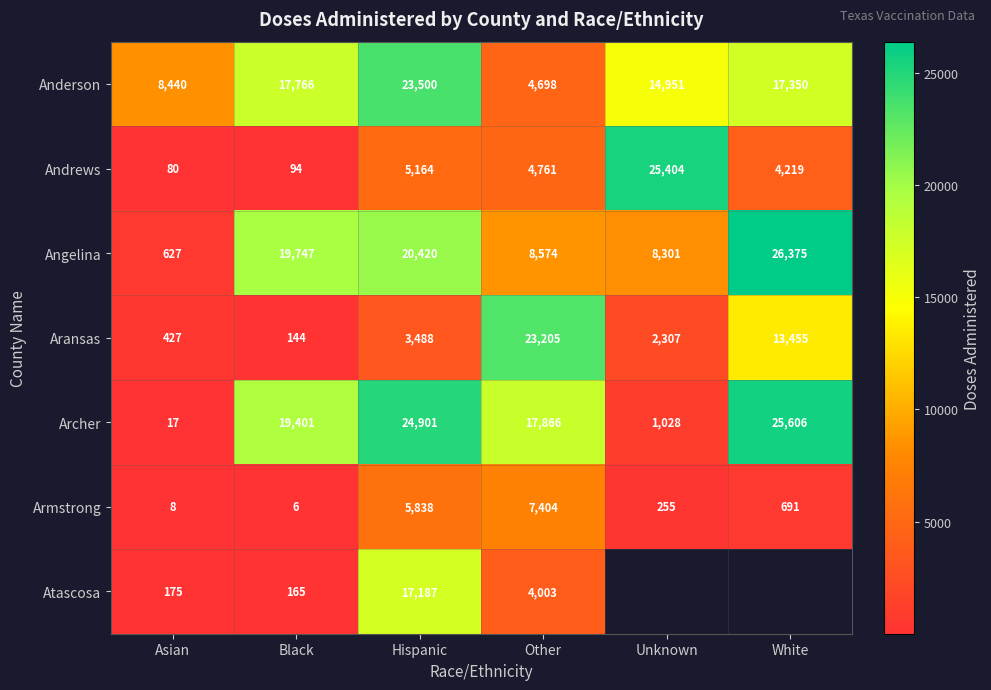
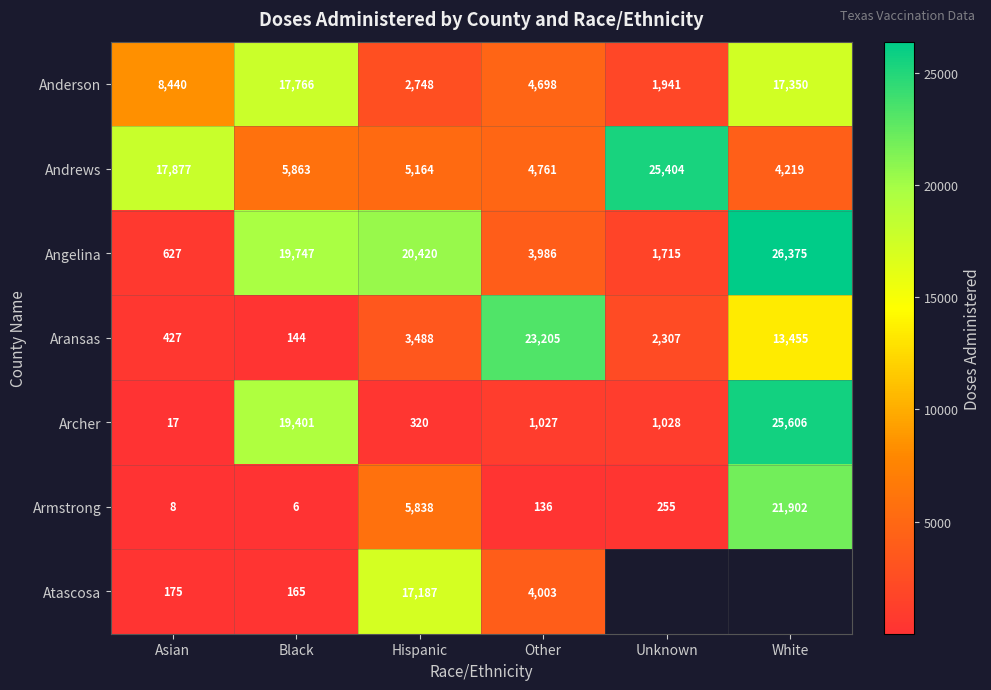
  {
    "Anderson": {
      "Asian": "8,440",
      "Black": "17,766",
-     "Hispanic": "23,500",
+     "Hispanic": "2,748",
      "Other": "4,698",
-     "Unknown": "14,951",
+     "Unknown": "1,941",
      "White": "17,350"
    },
    "Andrews": {
-     "Asian": "80",
-     "Black": "94",
+     "Asian": "17,877",
+     "Black": "5,863",
      "Hispanic": "5,164",
      "Other": "4,761",
      "Unknown": "25,404",
      "White": "4,219"
    },
    "Angelina": {
      "Asian": "627",
      "Black": "19,747",
      "Hispanic": "20,420",
-     "Other": "8,574",
-     "Unknown": "8,301",
+     "Other": "3,986",
+     "Unknown": "1,715",
      "White": "26,375"
    },
    "Aransas": {
      "Asian": "427",
      "Black": "144",
      "Hispanic": "3,488",
      "Other": "23,205",
      "Unknown": "2,307",
      "White": "13,455"
    },
    "Archer": {
      "Asian": "17",
      "Black": "19,401",
-     "Hispanic": "24,901",
-     "Other": "17,866",
+     "Hispanic": "320",
+     "Other": "1,027",
      "Unknown": "1,028",
      "White": "25,606"
    },
    "Armstrong": {
      "Asian": "8",
      "Black": "6",
      "Hispanic": "5,838",
-     "Other": "7,404",
+     "Other": "136",
      "Unknown": "255",
-     "White": "691"
+     "White": "21,902"
    },
    "Atascosa": {
      "Asian": "175",
      "Black": "165",
      "Hispanic": "17,187",
      "Other": "4,003"
    }
  }
